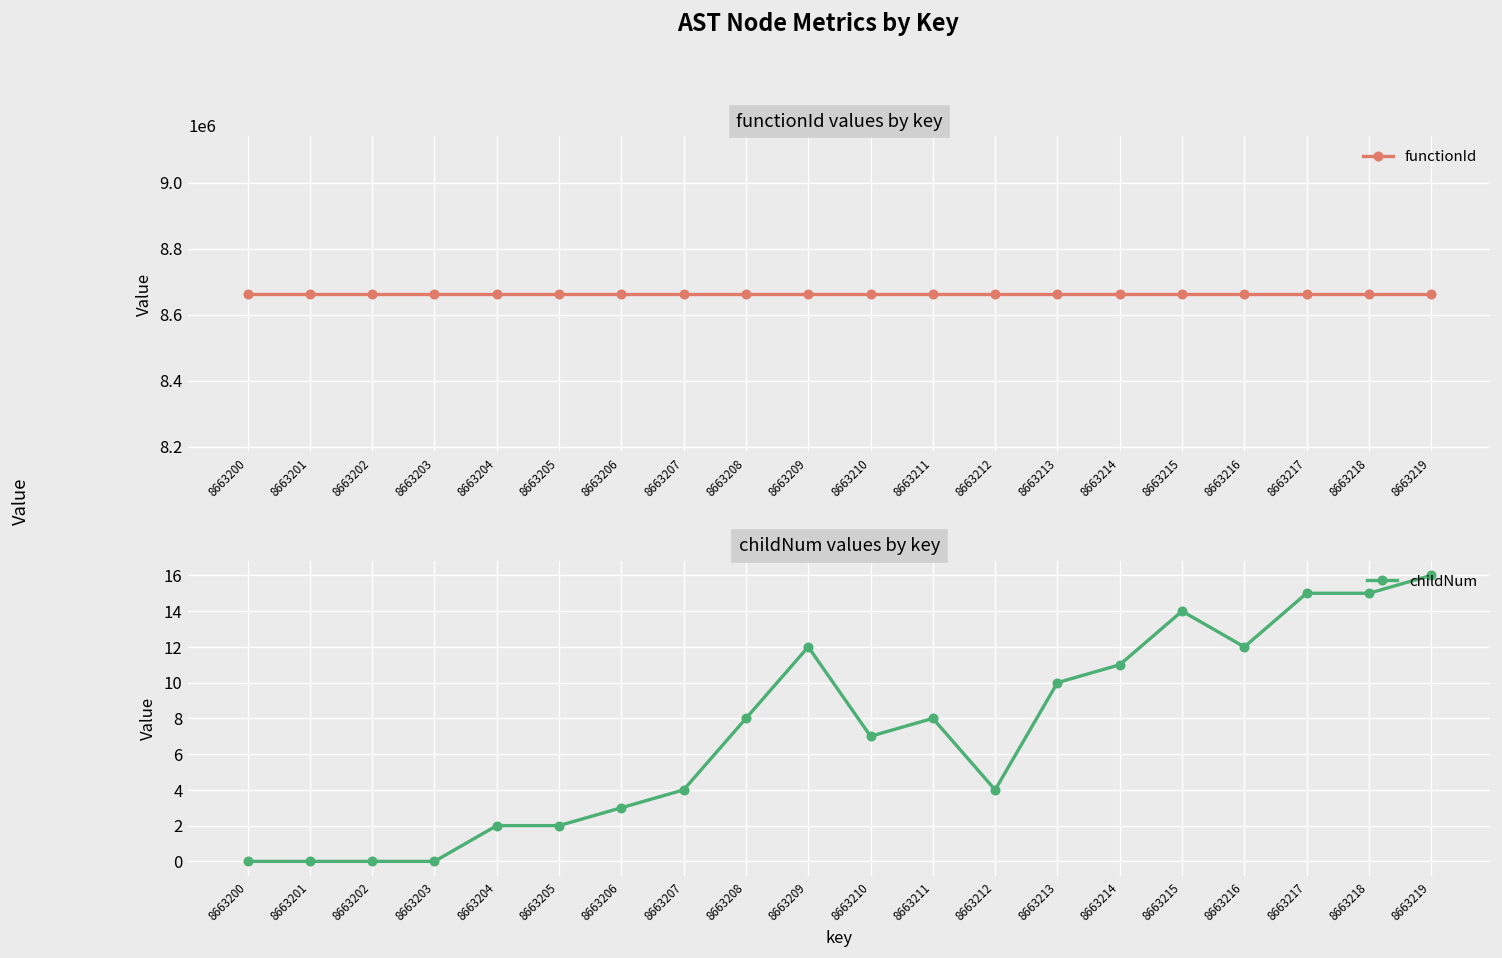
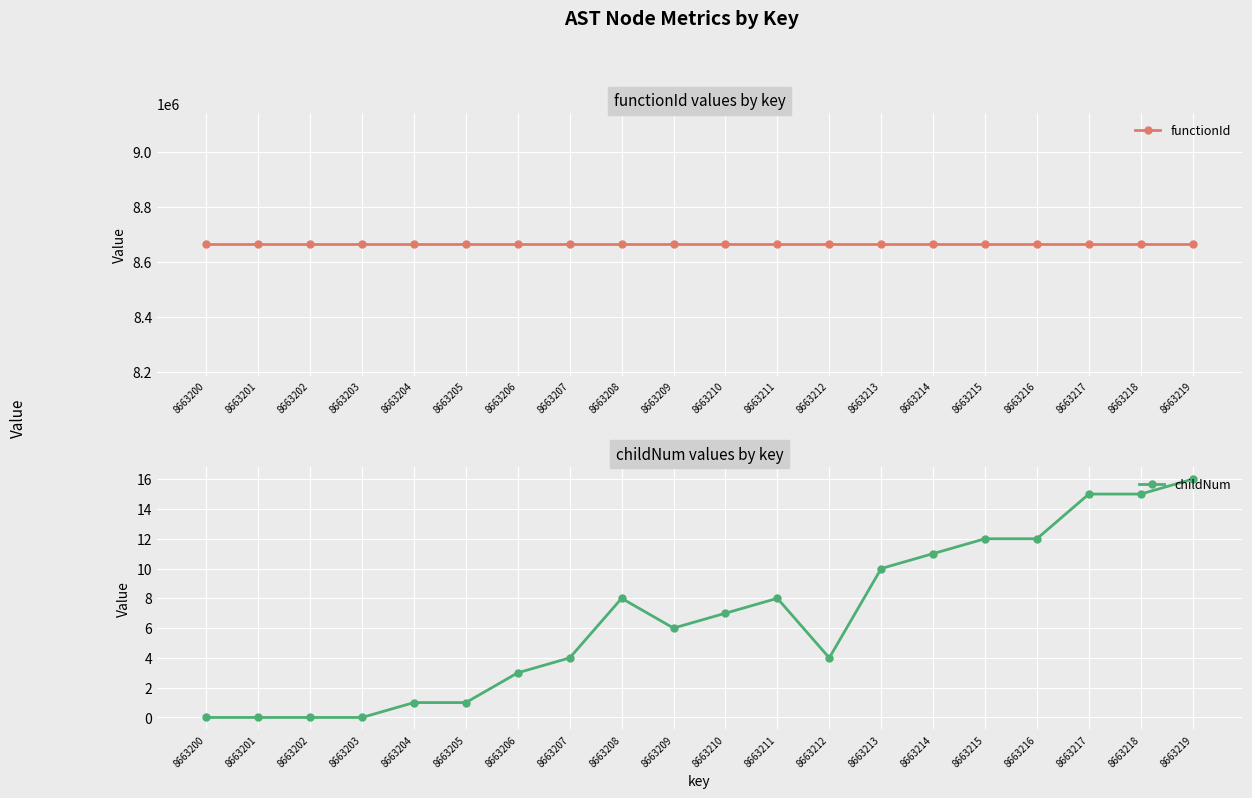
  {
    "functionId values by key": {
      "8663200": 8660000,
      "8663201": 8660000,
      "8663202": 8660000,
      "8663203": 8660000,
      "8663204": 8660000,
      "8663205": 8660000,
      "8663206": 8660000,
      "8663207": 8660000,
      "8663208": 8660000,
      "8663209": 8660000,
      "8663210": 8660000,
      "8663211": 8660000,
      "8663212": 8660000,
      "8663213": 8660000,
      "8663214": 8660000,
      "8663215": 8660000,
      "8663216": 8660000,
      "8663217": 8660000,
      "8663218": 8660000,
      "8663219": 8660000
    },
    "childNum values by key": {
      "8663200": 0,
      "8663201": 0,
      "8663202": 0,
      "8663203": 0,
-     "8663204": 2,
-     "8663205": 2,
+     "8663204": 1,
+     "8663205": 1,
      "8663206": 3,
      "8663207": 4,
      "8663208": 8,
-     "8663209": 12,
+     "8663209": 6,
      "8663210": 7,
      "8663211": 8,
      "8663212": 4,
      "8663213": 10,
      "8663214": 11,
-     "8663215": 14,
+     "8663215": 12,
      "8663216": 12,
      "8663217": 15,
      "8663218": 15,
      "8663219": 16
    }
  }
